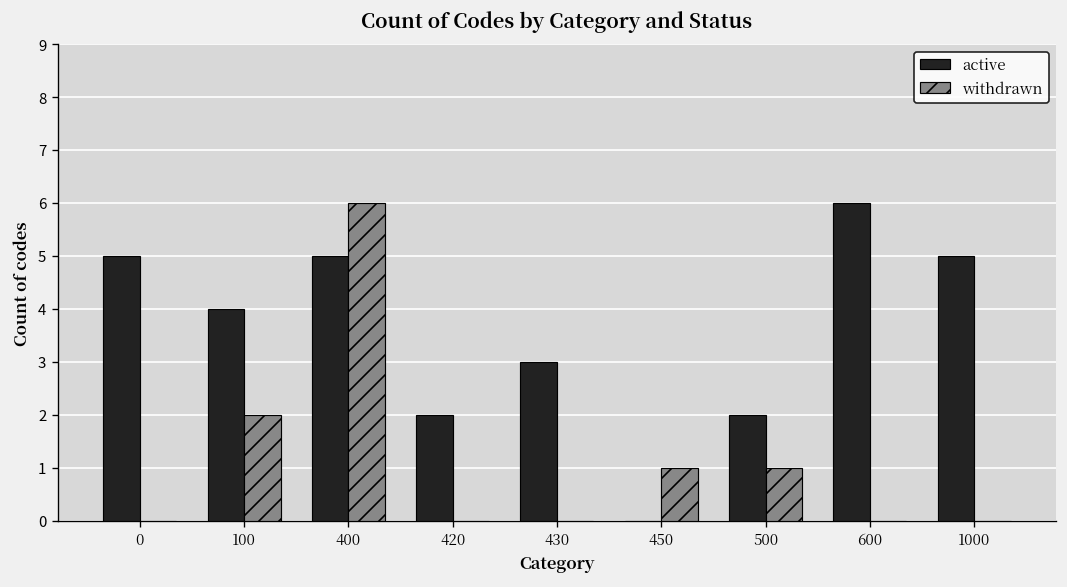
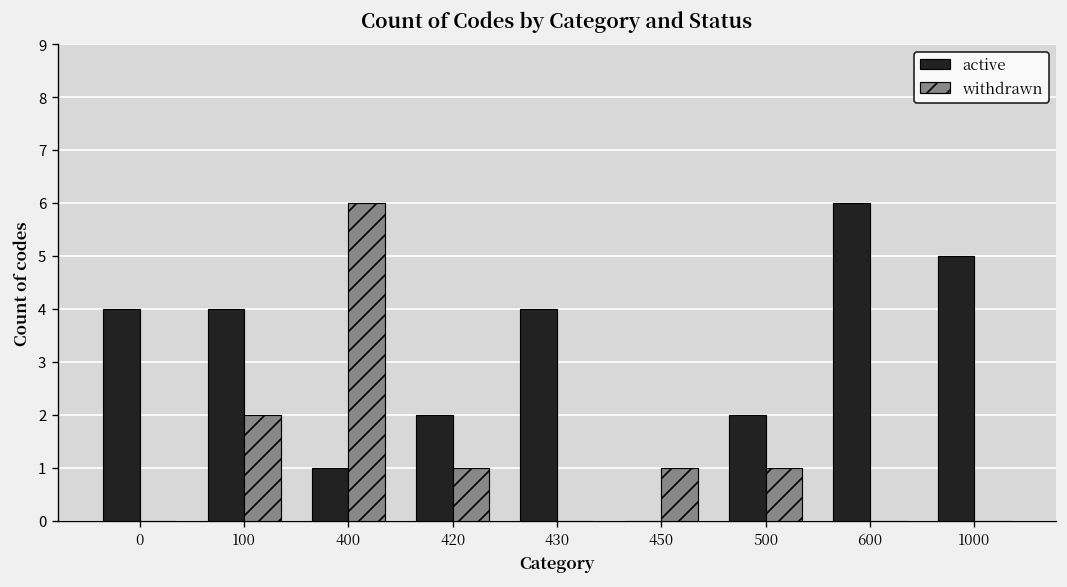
  {
    "active": {
-     "0": 5,
+     "0": 4,
      "100": 4,
-     "400": 5,
+     "400": 1,
      "420": 2,
-     "430": 3,
+     "430": 4,
      "450": 0,
      "500": 2,
      "600": 6,
      "1000": 5
    },
    "withdrawn": {
      "0": 0,
      "100": 2,
      "400": 6,
-     "420": 0,
+     "420": 1,
      "430": 0,
      "450": 1,
      "500": 1,
      "600": 0,
      "1000": 0
    }
  }
